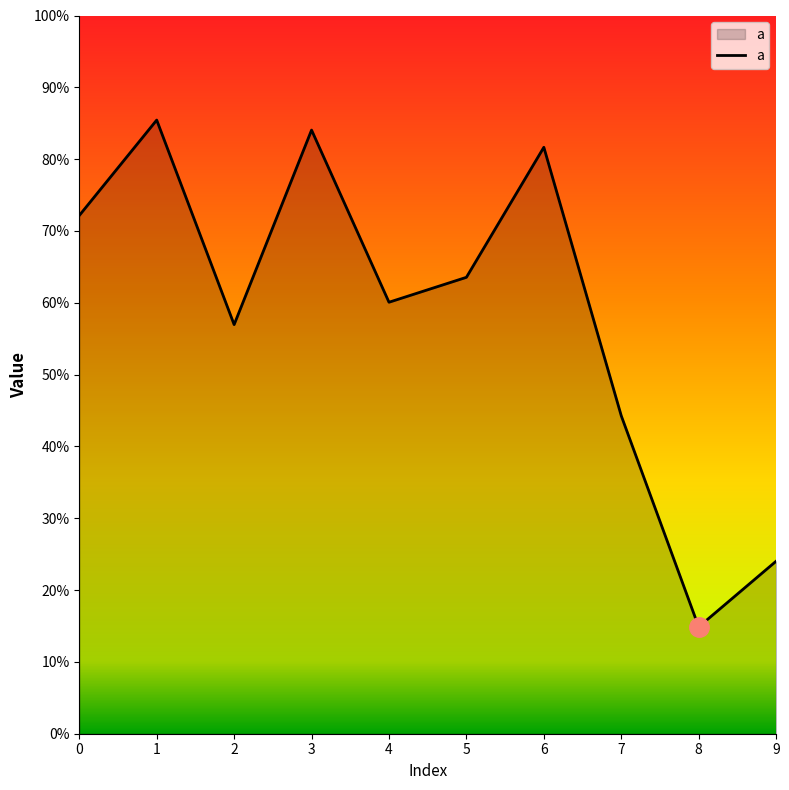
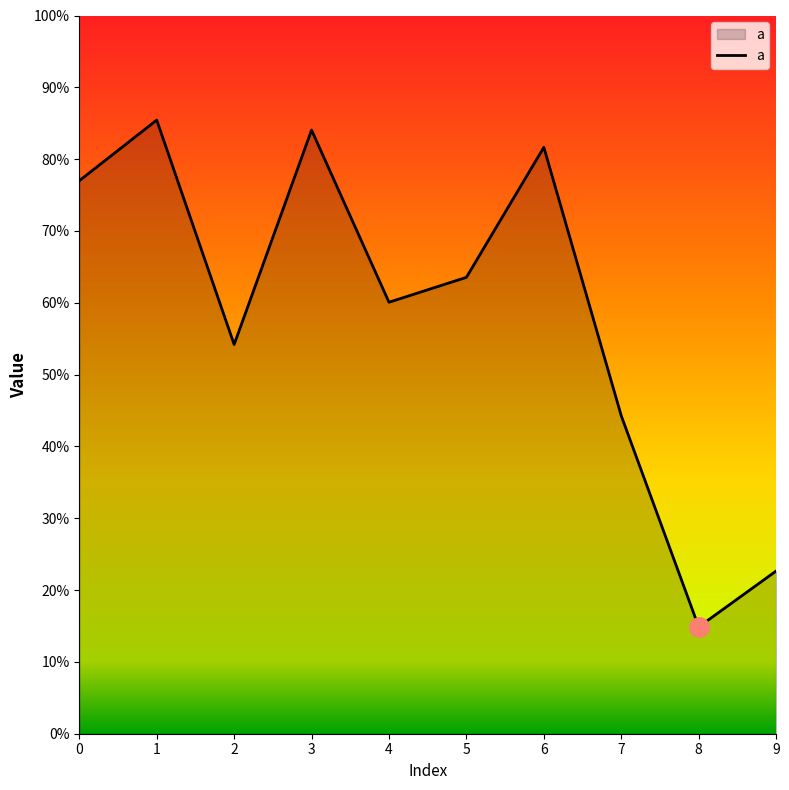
  {
    "a": {
-     "0": "72%",
+     "0": "77%",
      "1": "85%",
-     "2": "57%",
+     "2": "54%",
      "3": "84%",
      "4": "60%",
      "5": "64%",
      "6": "82%",
      "7": "44%",
-     "9": "24%"
+     "9": "23%"
    }
  }
